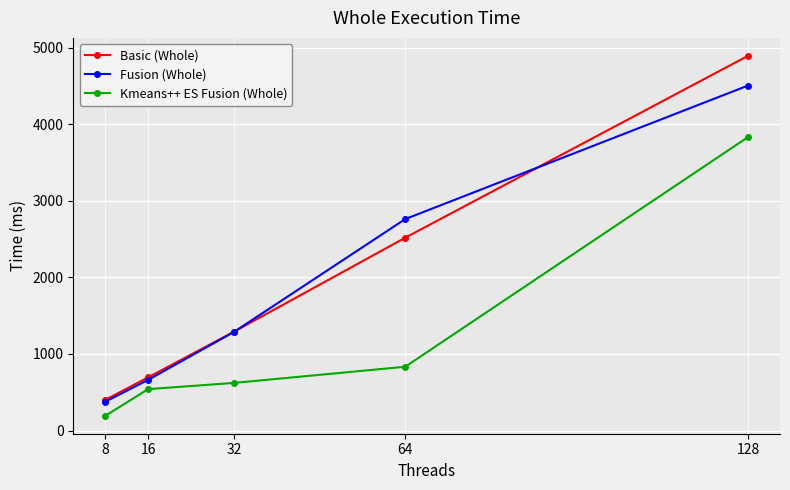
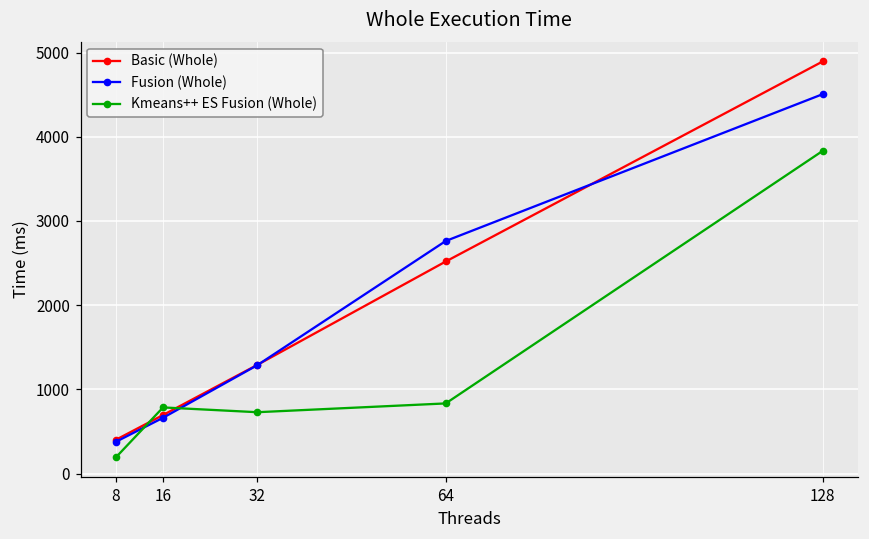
  {
    "Basic (Whole)": {
      "64": 2500,
      "128": 4900
    },
    "Fusion (Whole)": {
      "64": 2800,
      "128": 4500
    },
    "Kmeans++ ES Fusion (Whole)": {
      "8": 200,
-     "16": 500,
-     "32": 600,
+     "16": 800,
+     "32": 700,
      "64": 800,
      "128": 3800
    }
  }
